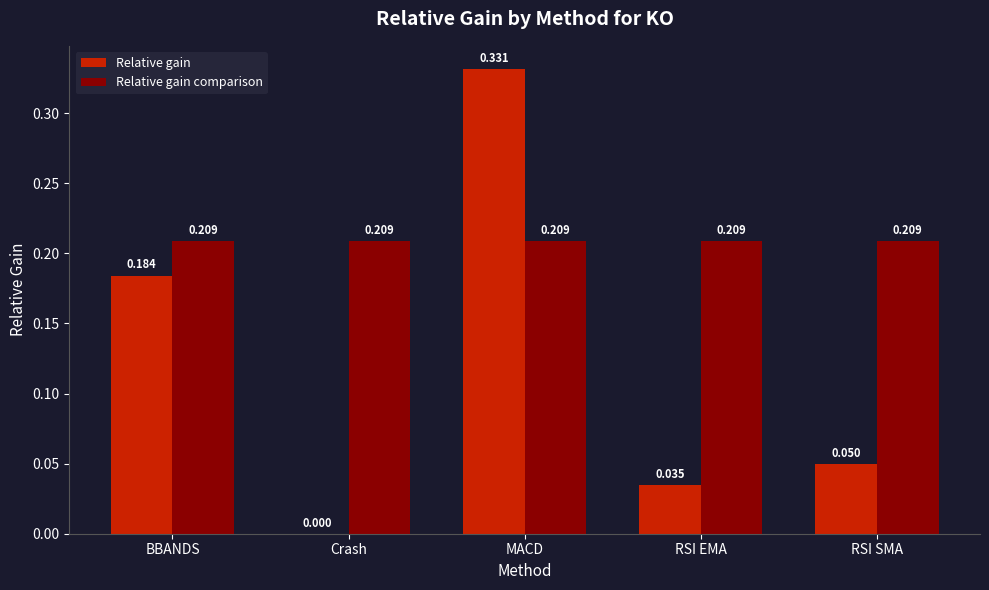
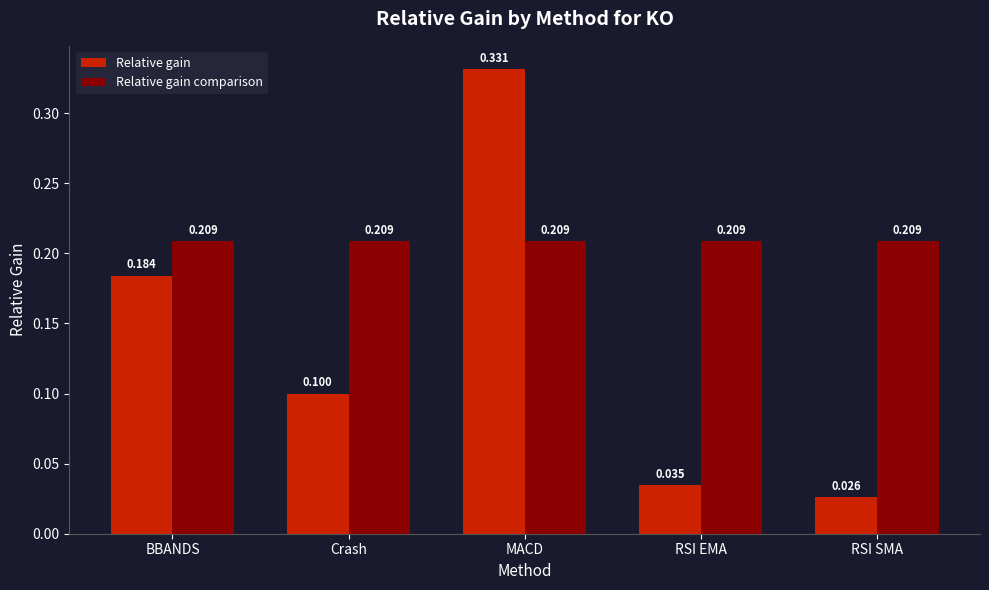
  {
    "Relative gain": {
      "BBANDS": 0.184,
-     "Crash": 0.000,
+     "Crash": 0.100,
      "MACD": 0.331,
      "RSI EMA": 0.035,
-     "RSI SMA": 0.050
+     "RSI SMA": 0.026
    },
    "Relative gain comparison": {
      "BBANDS": 0.209,
      "Crash": 0.209,
      "MACD": 0.209,
      "RSI EMA": 0.209,
      "RSI SMA": 0.209
    }
  }
